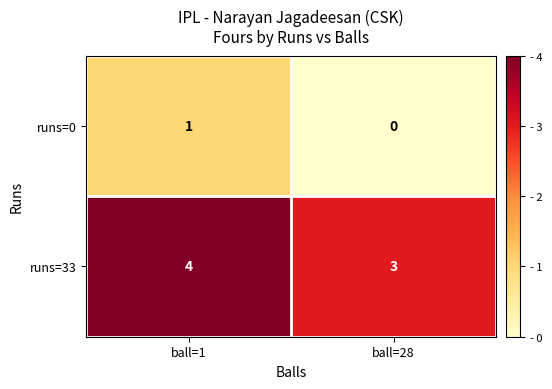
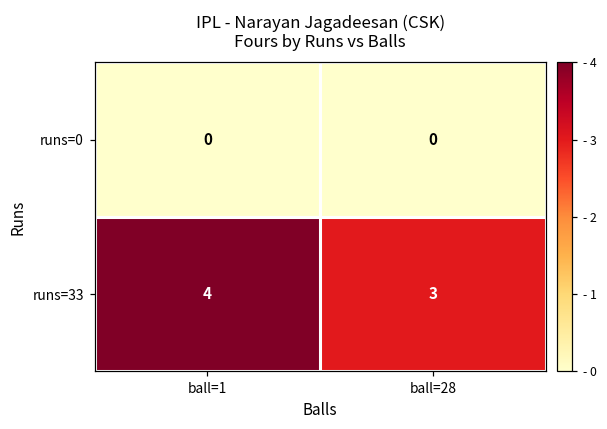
  {
    "runs=0": {
-     "ball=1": 1,
+     "ball=1": 0,
      "ball=28": 0
    },
    "runs=33": {
      "ball=1": 4,
      "ball=28": 3
    }
  }
